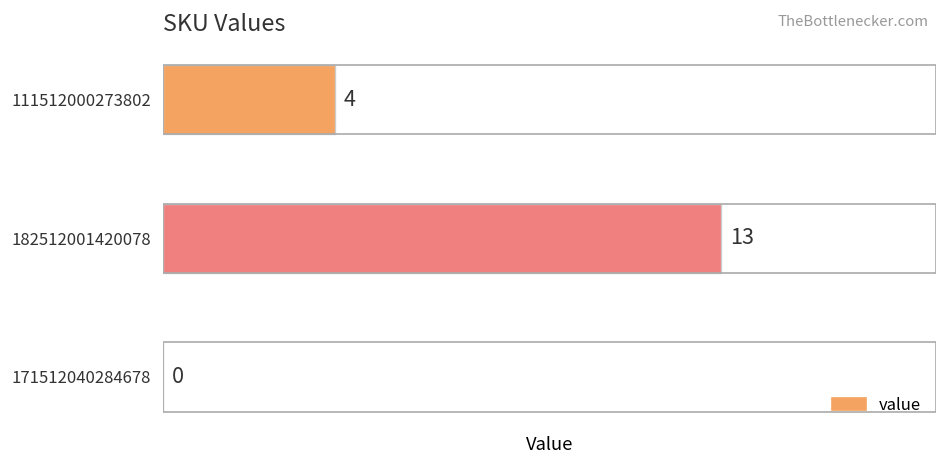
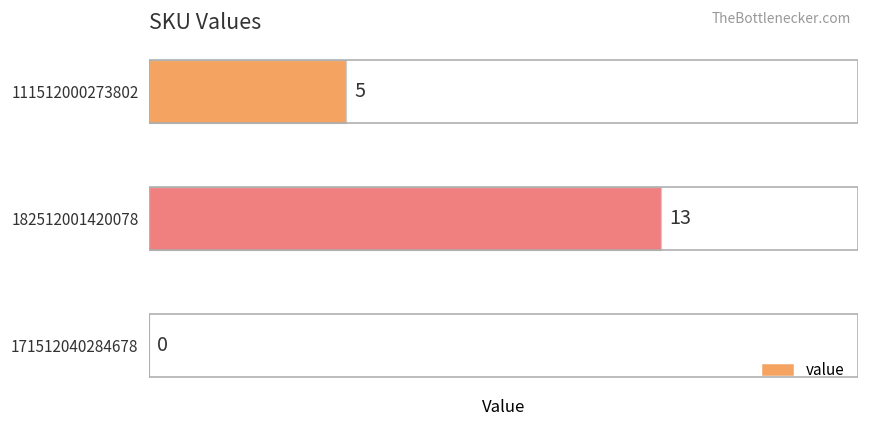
  {
-   "111512000273802": 4,
+   "111512000273802": 5,
    "182512001420078": 13,
    "171512040284678": 0
  }
